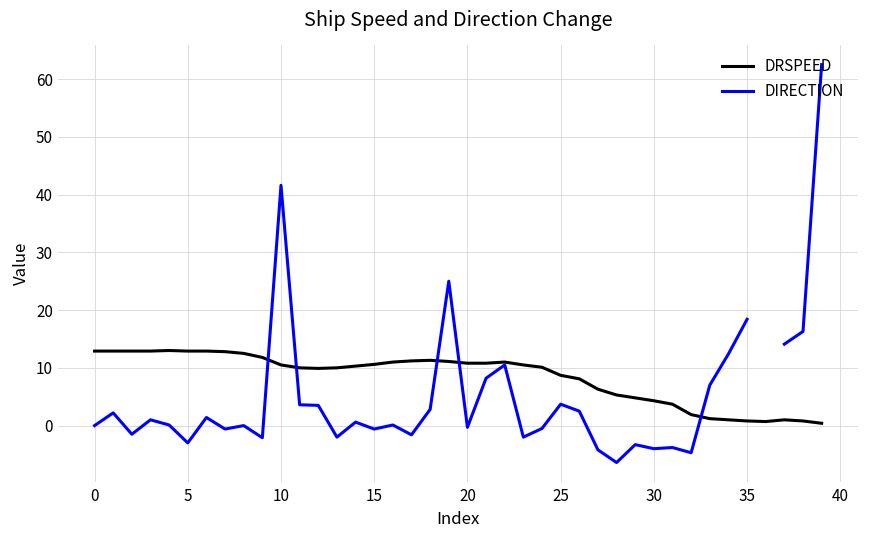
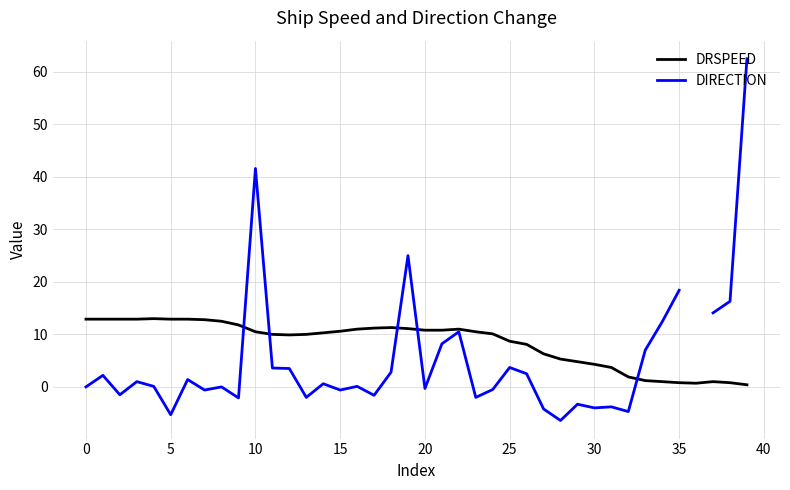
  {
    "DRSPEED": {
      "0": 13,
      "5": 13,
      "10": 11,
      "15": 11,
      "20": 11,
      "25": 9,
      "30": 4,
      "35": 1
    },
    "DIRECTION": {
      "0": 0,
-     "5": -3,
+     "5": -5,
      "10": 42,
      "15": -1,
      "20": 0,
      "25": 4,
      "30": -4,
      "35": 18
    }
  }
